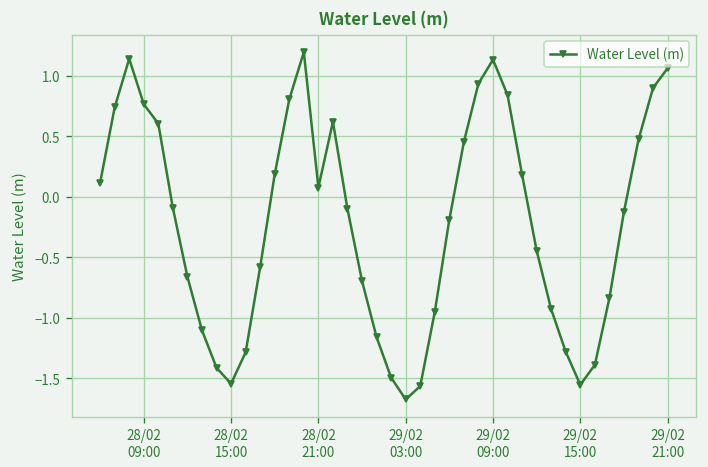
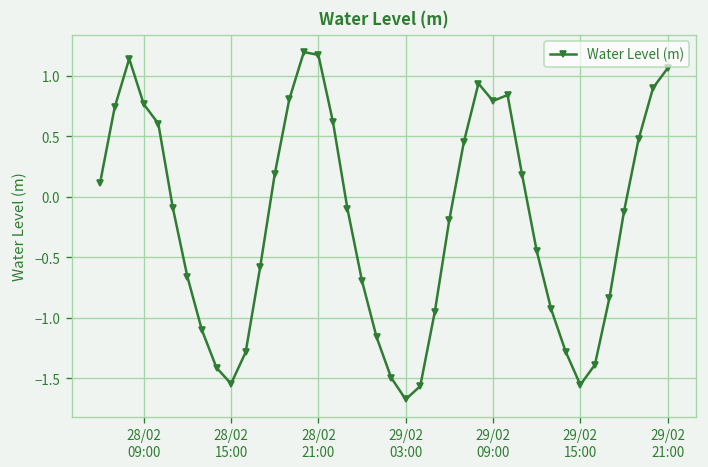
  {
    "28/02 09:00": 0.77,
    "28/02 15:00": -1.55,
-   "28/02 21:00": 0.08,
+   "28/02 21:00": 1.17,
    "29/02 03:00": -1.67,
-   "29/02 09:00": 1.13,
+   "29/02 09:00": 0.79,
    "29/02 15:00": -1.55,
    "29/02 21:00": 1.06
  }
